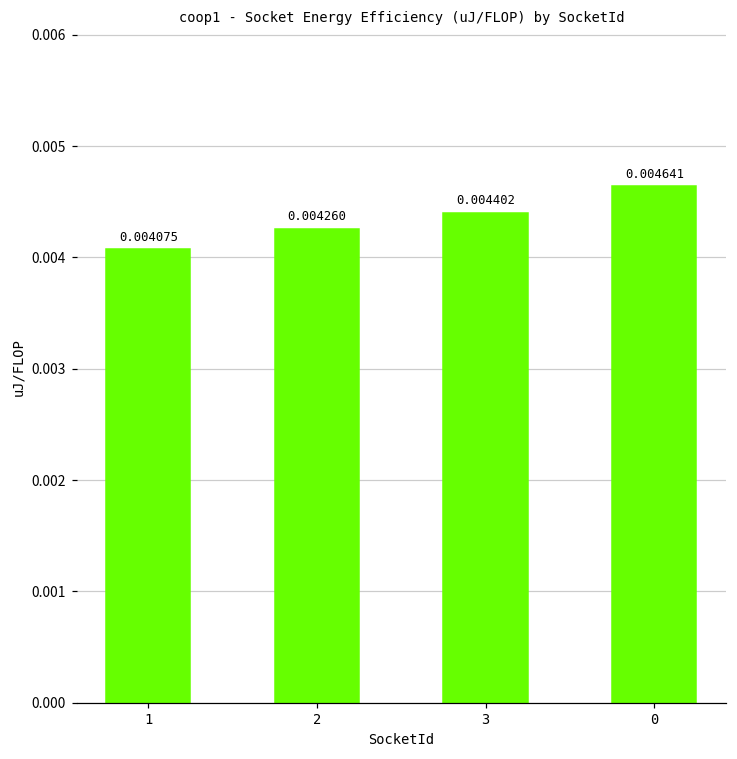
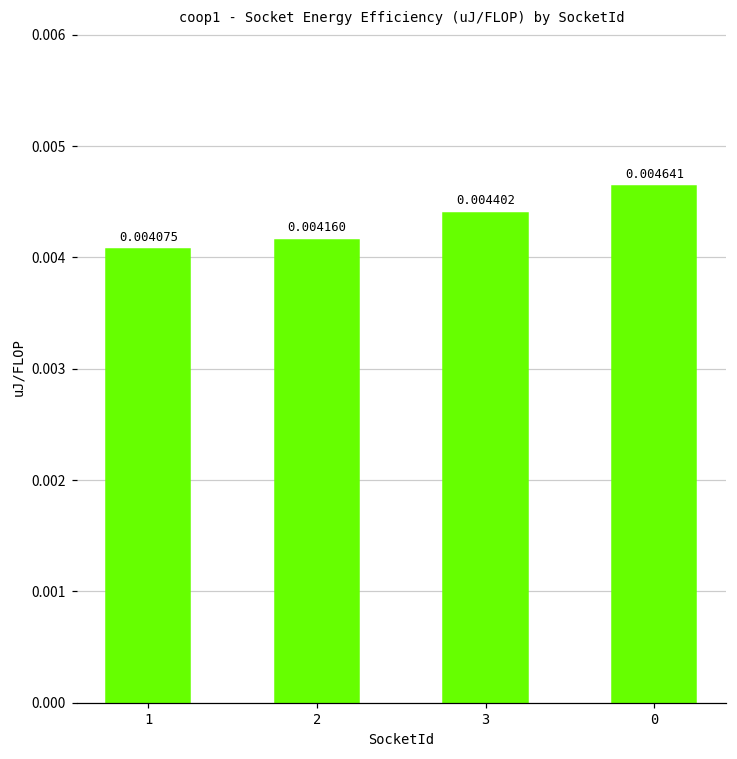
  {
    "1": 0.004075,
-   "2": 0.004260,
+   "2": 0.004160,
    "3": 0.004402,
    "0": 0.004641
  }
